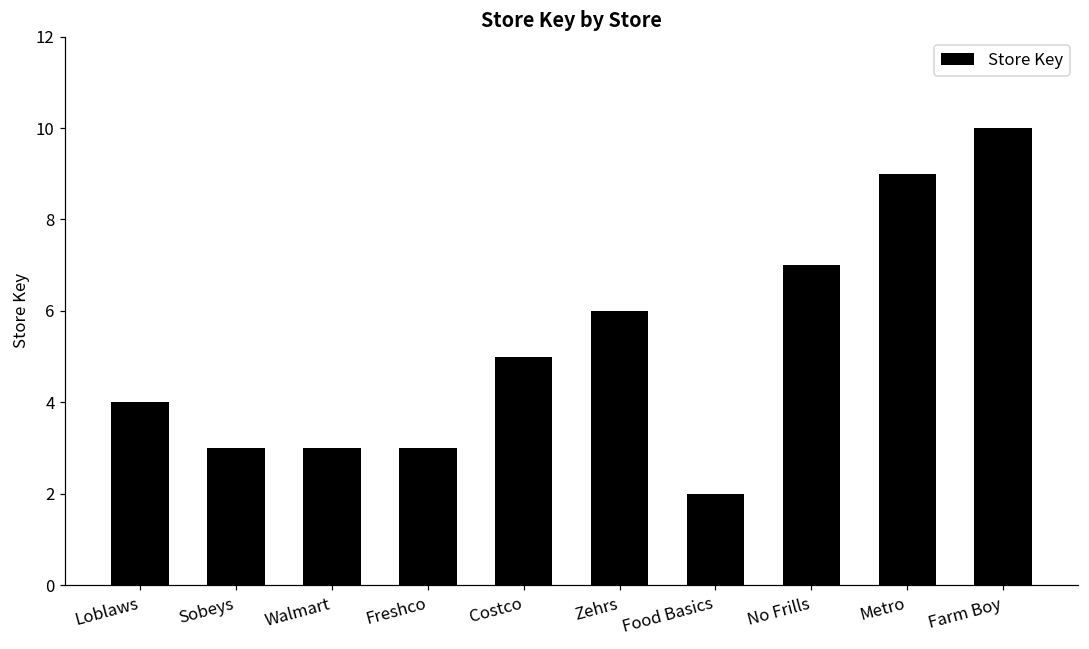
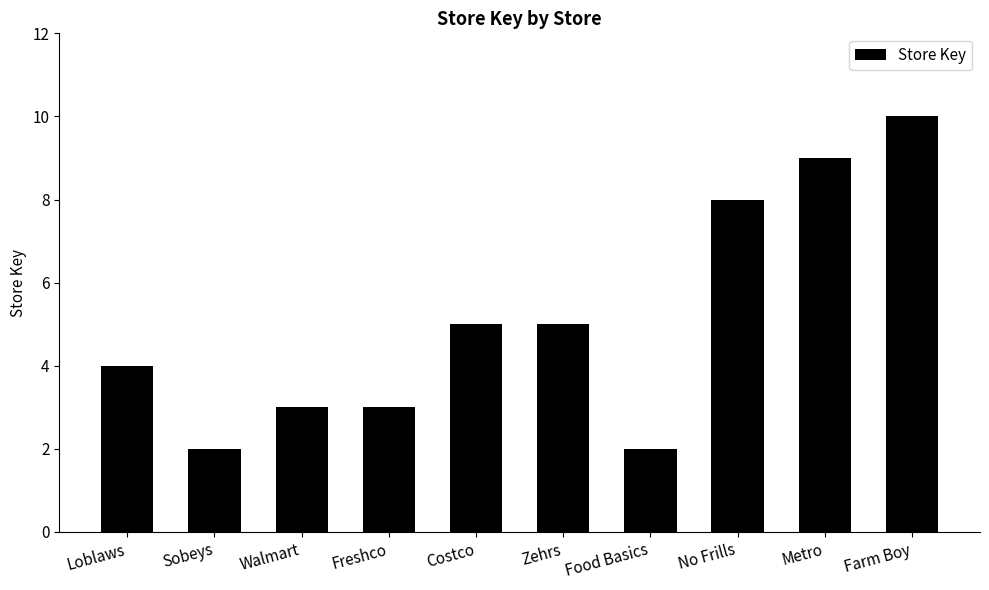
  {
    "Loblaws": 4,
-   "Sobeys": 3,
+   "Sobeys": 2,
    "Walmart": 3,
    "Freshco": 3,
    "Costco": 5,
-   "Zehrs": 6,
+   "Zehrs": 5,
    "Food Basics": 2,
-   "No Frills": 7,
+   "No Frills": 8,
    "Metro": 9,
    "Farm Boy": 10
  }
